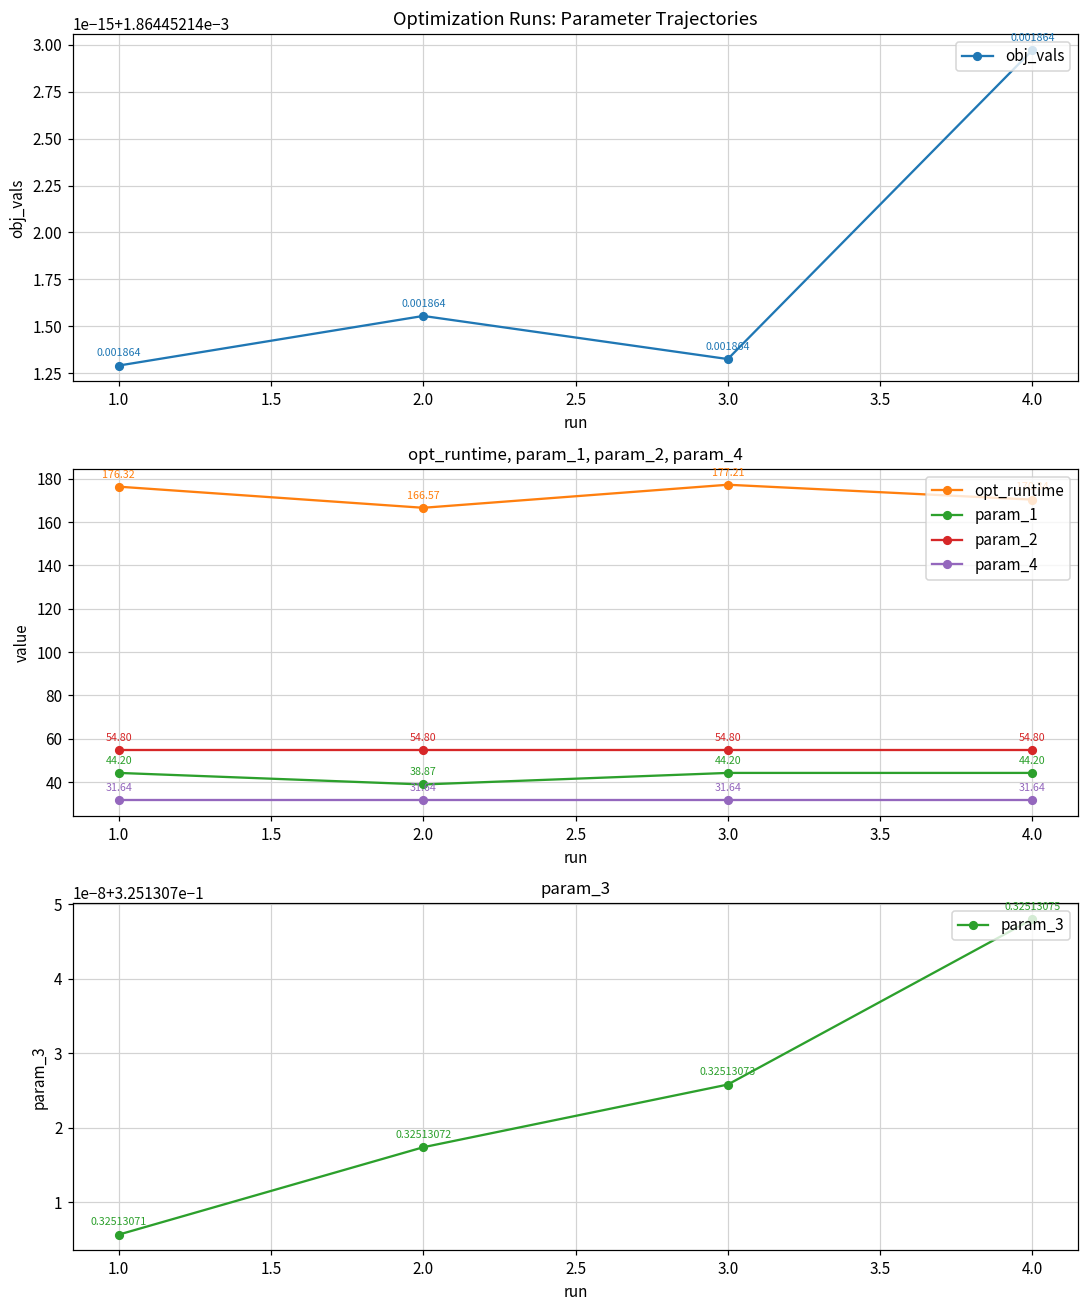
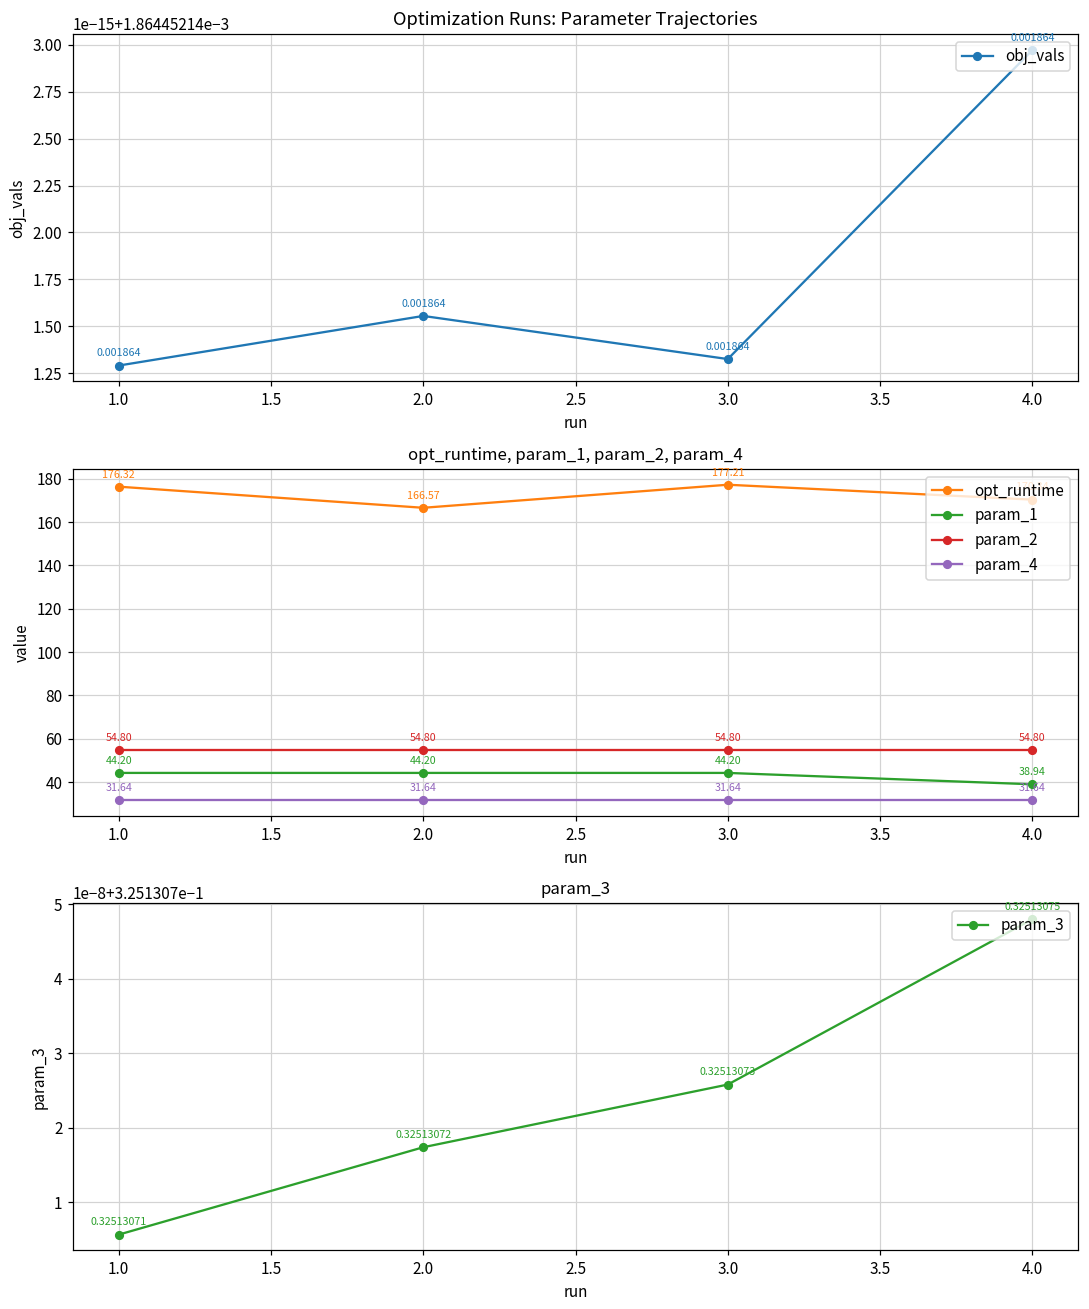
  {
    "Optimization Runs: Parameter Trajectories": {
      "1.0": 0.001864,
      "2.0": 0.001864,
      "3.0": 0.001864
    },
    "opt_runtime, param_1, param_2, param_4": {
      "opt_runtime": {
        "1.0": 176.32,
        "2.0": 166.57,
        "3.0": 177.21
      },
      "param_1": {
        "1.0": 44.20,
-       "2.0": 38.87,
+       "2.0": 44.20,
        "3.0": 44.20,
-       "4.0": 44.20
+       "4.0": 38.94
      },
      "param_2": {
        "1.0": 54.80,
        "2.0": 54.80,
        "3.0": 54.80,
        "4.0": 54.80
      },
      "param_4": {
        "1.0": 31.64,
        "2.0": 31.64,
        "3.0": 31.64
      }
    },
    "param_3": {
      "1.0": 0.32513071,
      "2.0": 0.32513072,
      "3.0": 0.32513073
    }
  }
